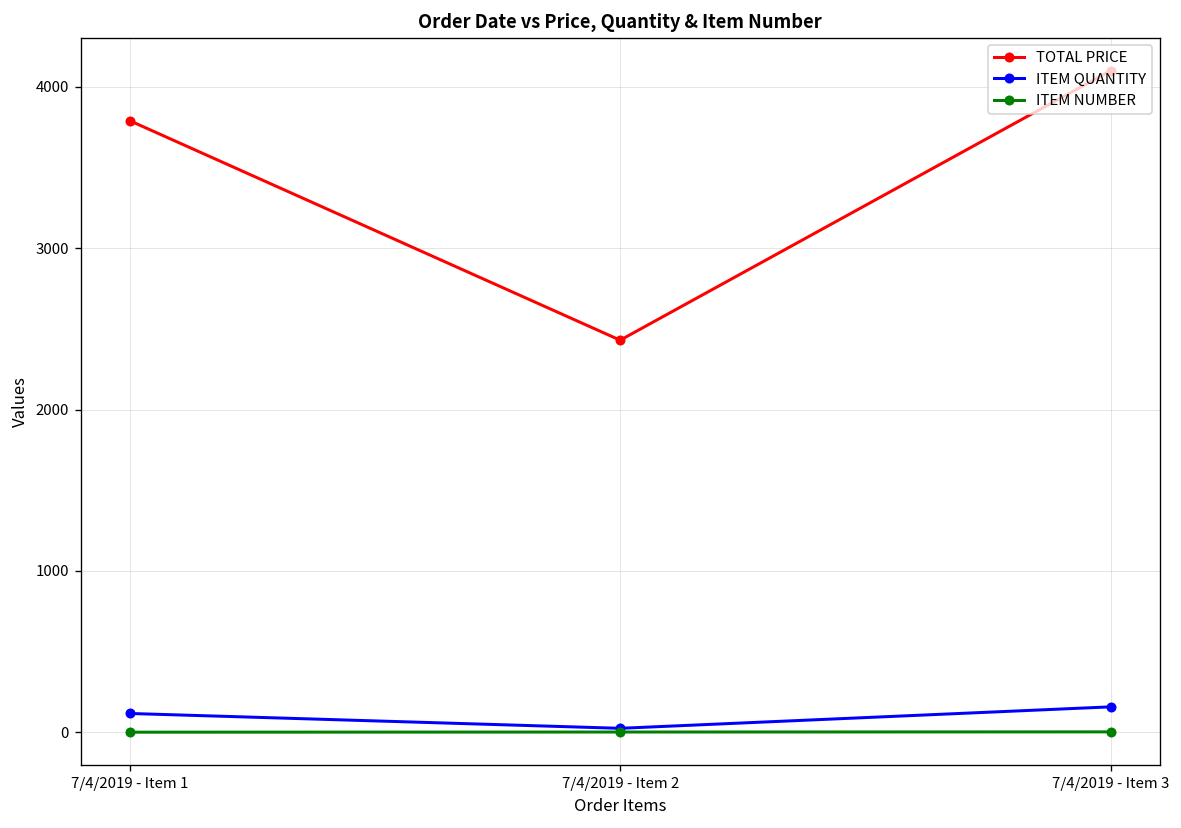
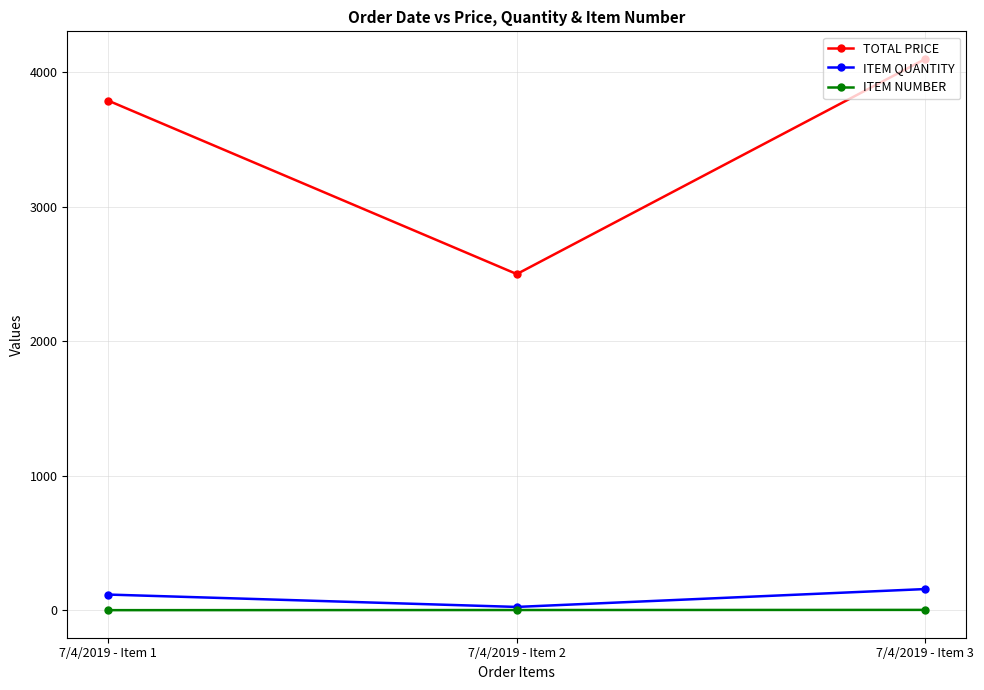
  {
    "TOTAL PRICE": {
      "7/4/2019 - Item 1": 3790,
-     "7/4/2019 - Item 2": 2430
+     "7/4/2019 - Item 2": 2500
    },
    "ITEM QUANTITY": {
      "7/4/2019 - Item 1": 120,
      "7/4/2019 - Item 2": 30,
      "7/4/2019 - Item 3": 160
    },
    "ITEM NUMBER": {
      "7/4/2019 - Item 1": 0,
      "7/4/2019 - Item 2": 0,
      "7/4/2019 - Item 3": 0
    }
  }
